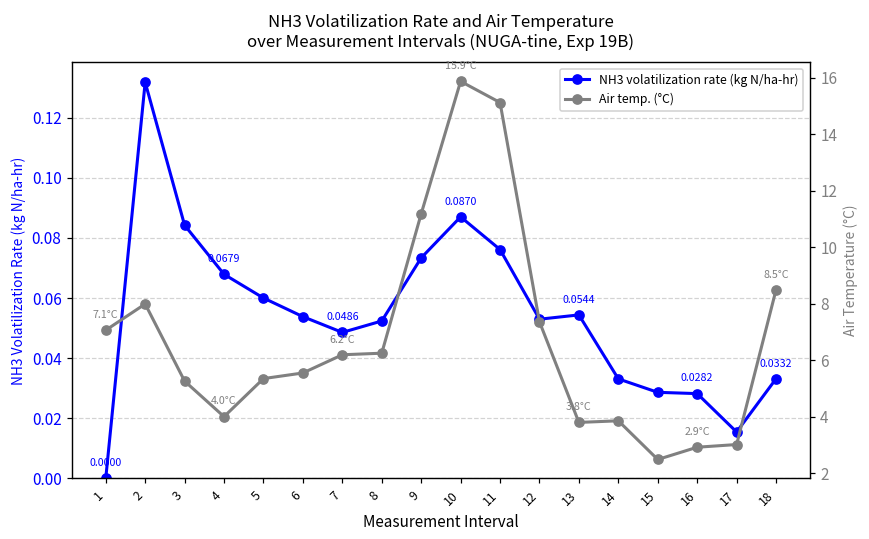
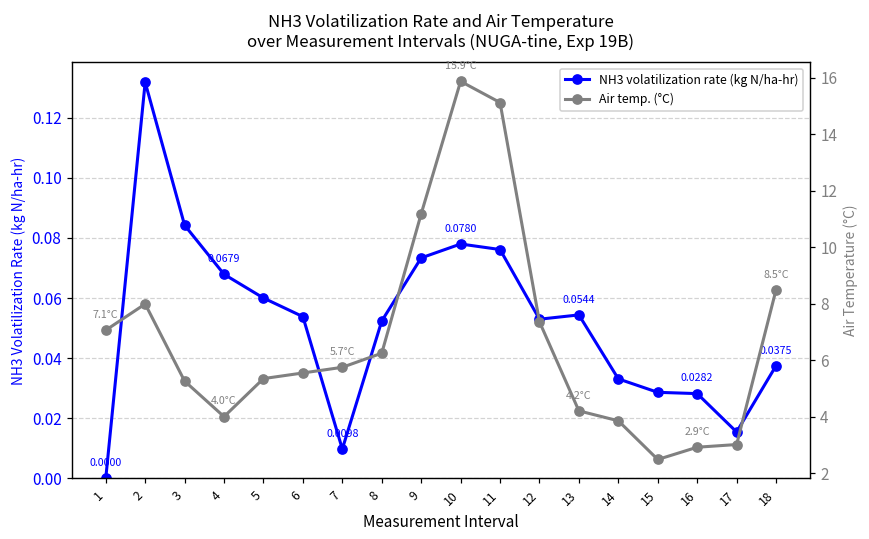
  {
    "NH3 volatilization rate (kg N/ha-hr)": {
      "1": "0.0000",
      "4": "0.0679",
-     "7": "0.0486",
-     "10": "0.0870",
+     "7": "0.0098",
+     "10": "0.0780",
      "13": "0.0544",
      "16": "0.0282",
-     "18": "0.0332"
+     "18": "0.0375"
    },
    "Air temp. (°C)": {
      "1": "7.1°C",
      "4": "4.0°C",
-     "7": "6.2°C",
+     "7": "5.7°C",
      "10": "15.9°C",
-     "13": "3.8°C",
+     "13": "4.2°C",
      "16": "2.9°C",
      "18": "8.5°C"
    }
  }
